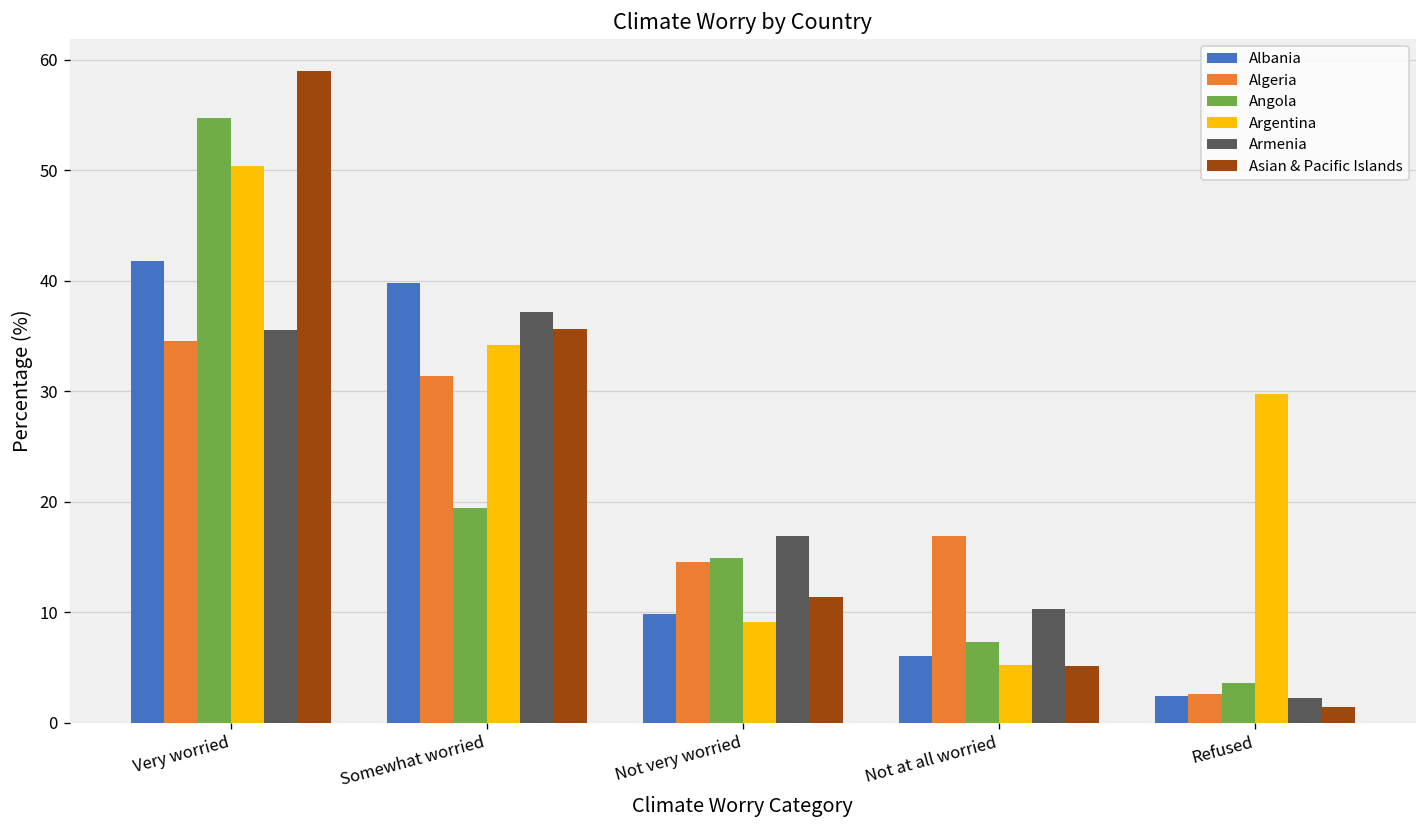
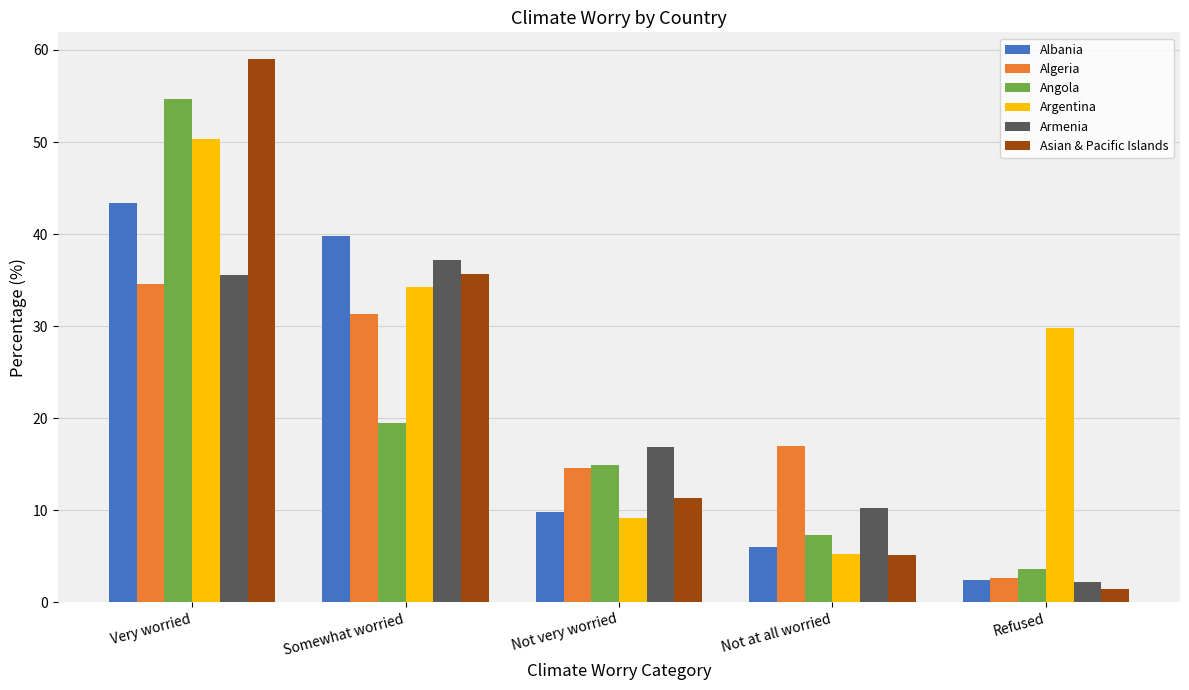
  {
    "Albania": {
-     "Very worried": 42,
+     "Very worried": 43,
      "Somewhat worried": 40,
      "Not very worried": 10,
      "Not at all worried": 6,
      "Refused": 2
    },
    "Algeria": {
      "Very worried": 35,
      "Somewhat worried": 31,
      "Not very worried": 15,
      "Not at all worried": 17,
      "Refused": 3
    },
    "Angola": {
      "Very worried": 55,
      "Somewhat worried": 19,
      "Not very worried": 15,
      "Not at all worried": 7,
      "Refused": 4
    },
    "Argentina": {
      "Very worried": 50,
      "Somewhat worried": 34,
      "Not very worried": 9,
      "Not at all worried": 5,
      "Refused": 30
    },
    "Armenia": {
      "Very worried": 36,
      "Somewhat worried": 37,
      "Not very worried": 17,
      "Not at all worried": 10,
      "Refused": 2
    },
    "Asian & Pacific Islands": {
      "Very worried": 59,
      "Somewhat worried": 36,
      "Not very worried": 11,
      "Not at all worried": 5,
      "Refused": 1
    }
  }
